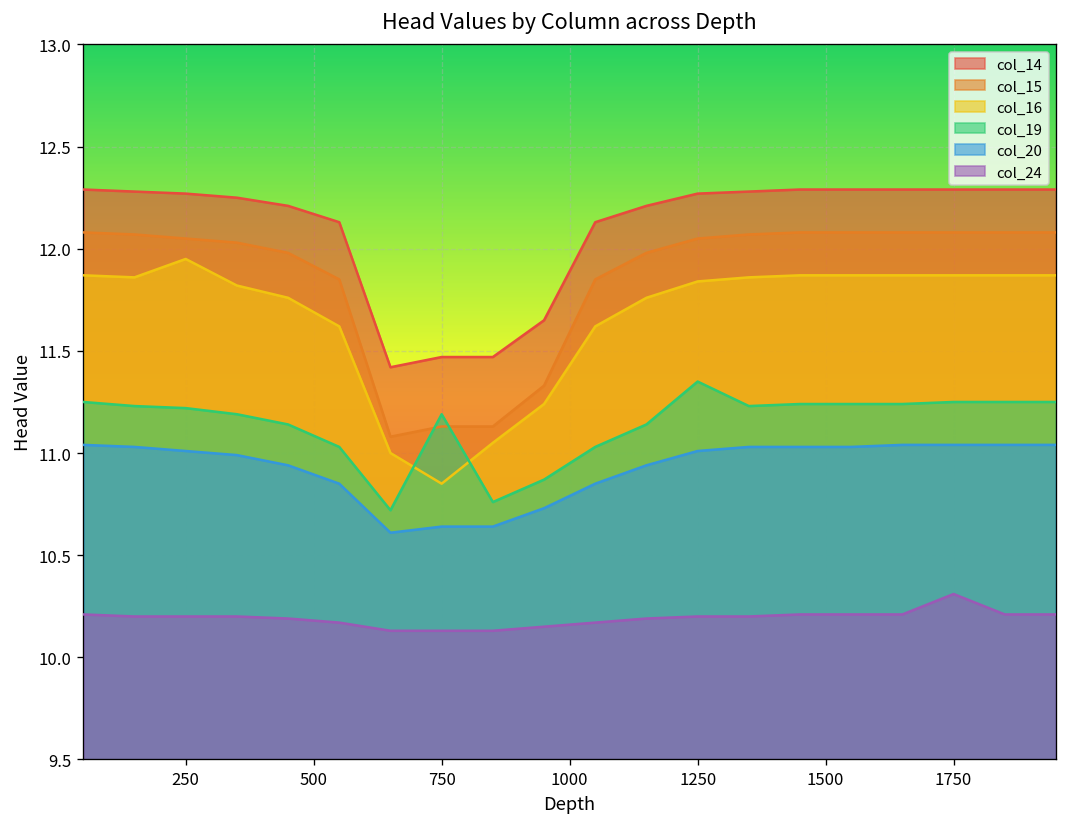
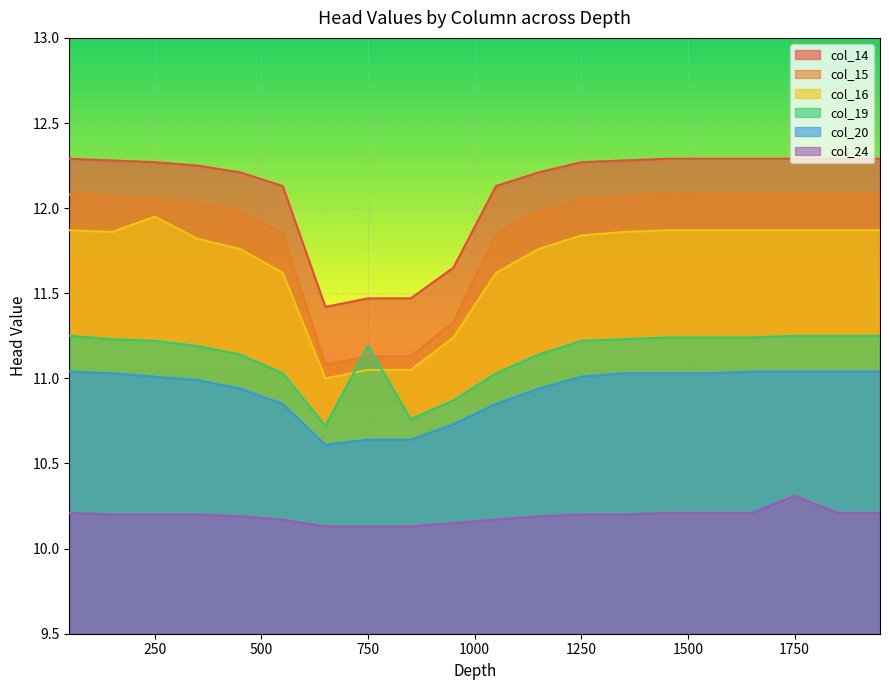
  {
    "col_16": {
      "250": 11.95,
-     "750": 10.85,
+     "750": 11.05,
      "1250": 11.84,
      "1750": 11.87
    },
    "col_19": {
      "250": 11.22,
      "750": 11.19,
-     "1250": 11.35,
+     "1250": 11.22,
      "1750": 11.25
    },
    "col_20": {
      "250": 11.01,
      "750": 10.64,
      "1250": 11.01,
      "1750": 11.04
    },
    "col_24": {
      "250": 10.20,
      "750": 10.13,
      "1250": 10.20,
      "1750": 10.31
    }
  }
